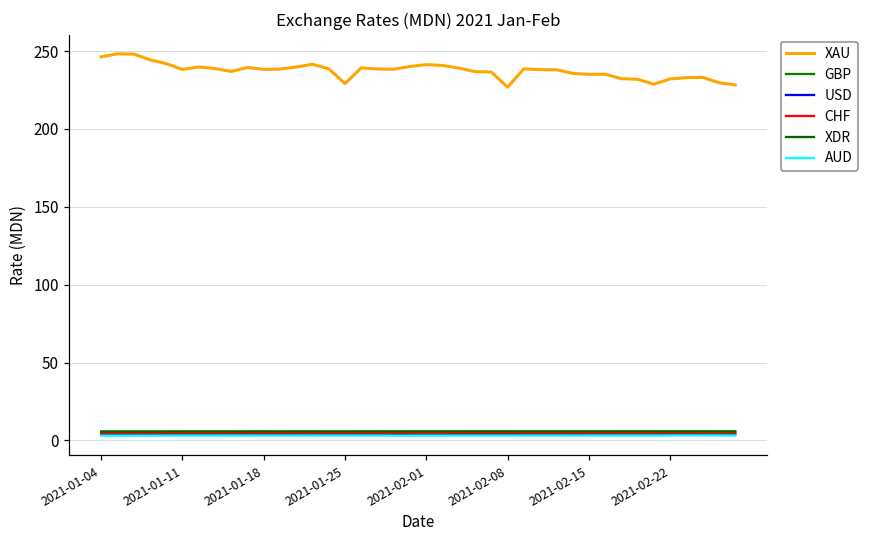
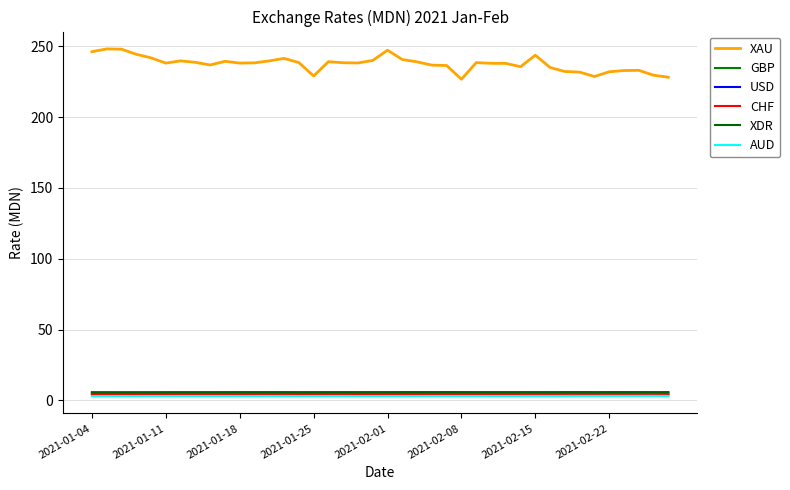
  {
    "XAU": {
      "2021-01-04": 246,
      "2021-01-11": 238,
      "2021-01-18": 238,
      "2021-01-25": 229,
-     "2021-02-01": 241,
+     "2021-02-01": 247,
      "2021-02-08": 227,
-     "2021-02-15": 235,
+     "2021-02-15": 244,
      "2021-02-22": 232
    }
  }
